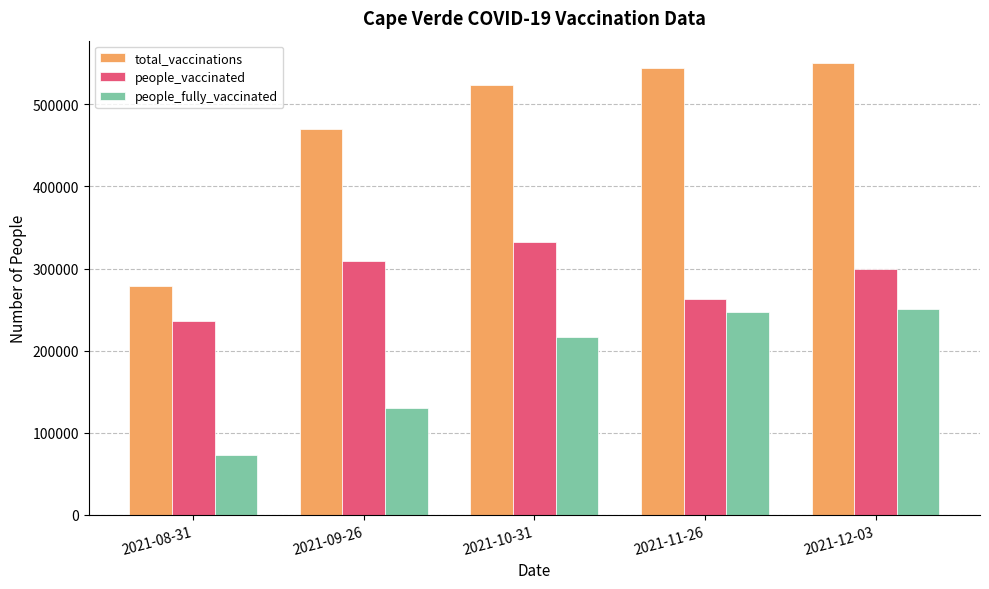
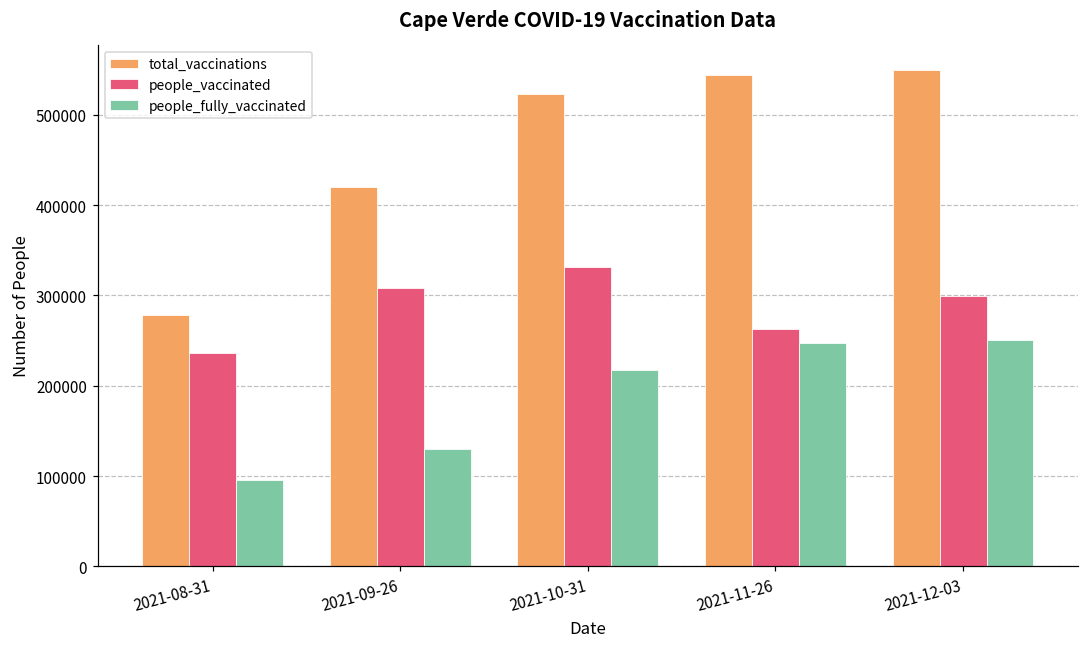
  {
    "total_vaccinations": {
      "2021-08-31": 280000,
-     "2021-09-26": 470000,
+     "2021-09-26": 420000,
      "2021-10-31": 520000,
      "2021-11-26": 540000,
      "2021-12-03": 550000
    },
    "people_vaccinated": {
      "2021-08-31": 240000,
      "2021-09-26": 310000,
      "2021-10-31": 330000,
      "2021-11-26": 260000,
      "2021-12-03": 300000
    },
    "people_fully_vaccinated": {
-     "2021-08-31": 70000,
+     "2021-08-31": 100000,
      "2021-09-26": 130000,
      "2021-10-31": 220000,
      "2021-11-26": 250000,
      "2021-12-03": 250000
    }
  }
